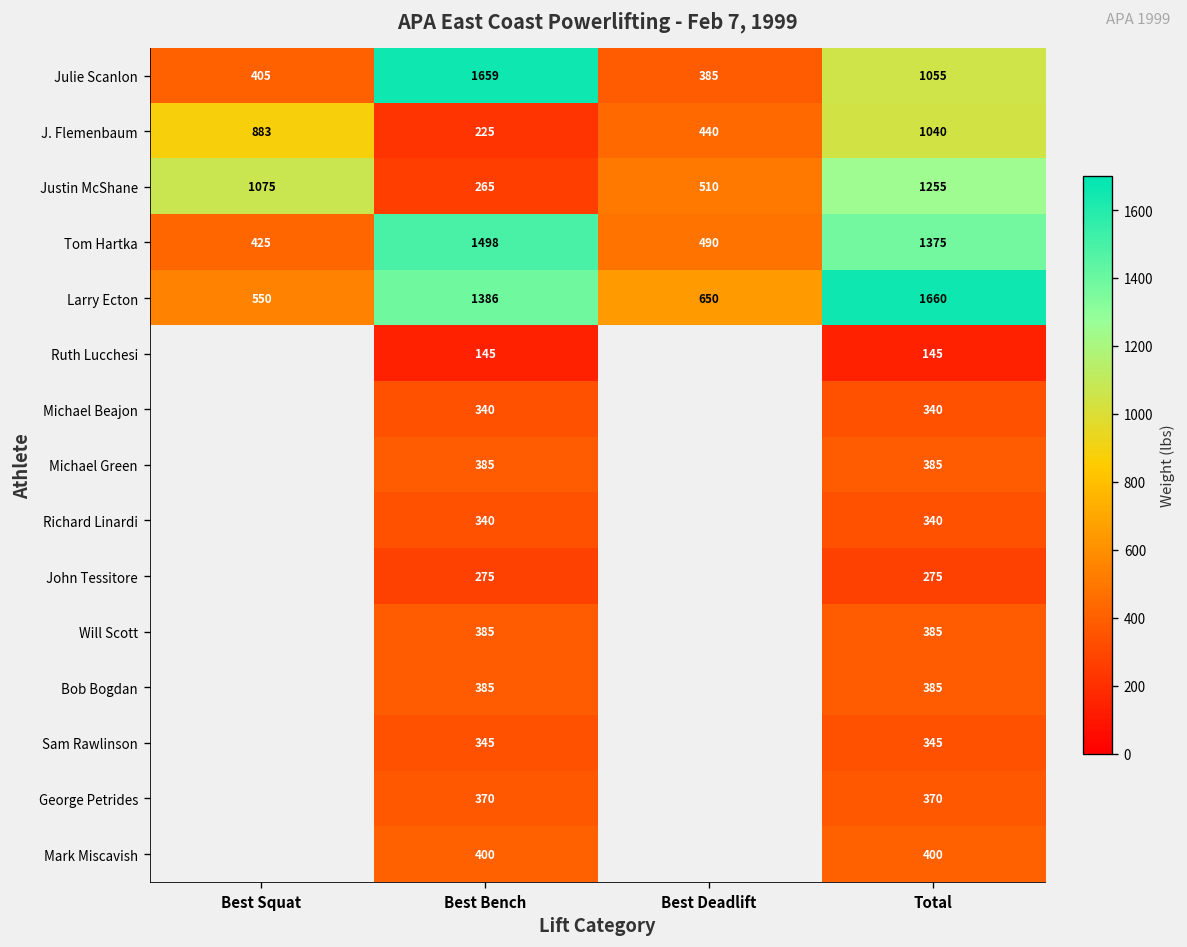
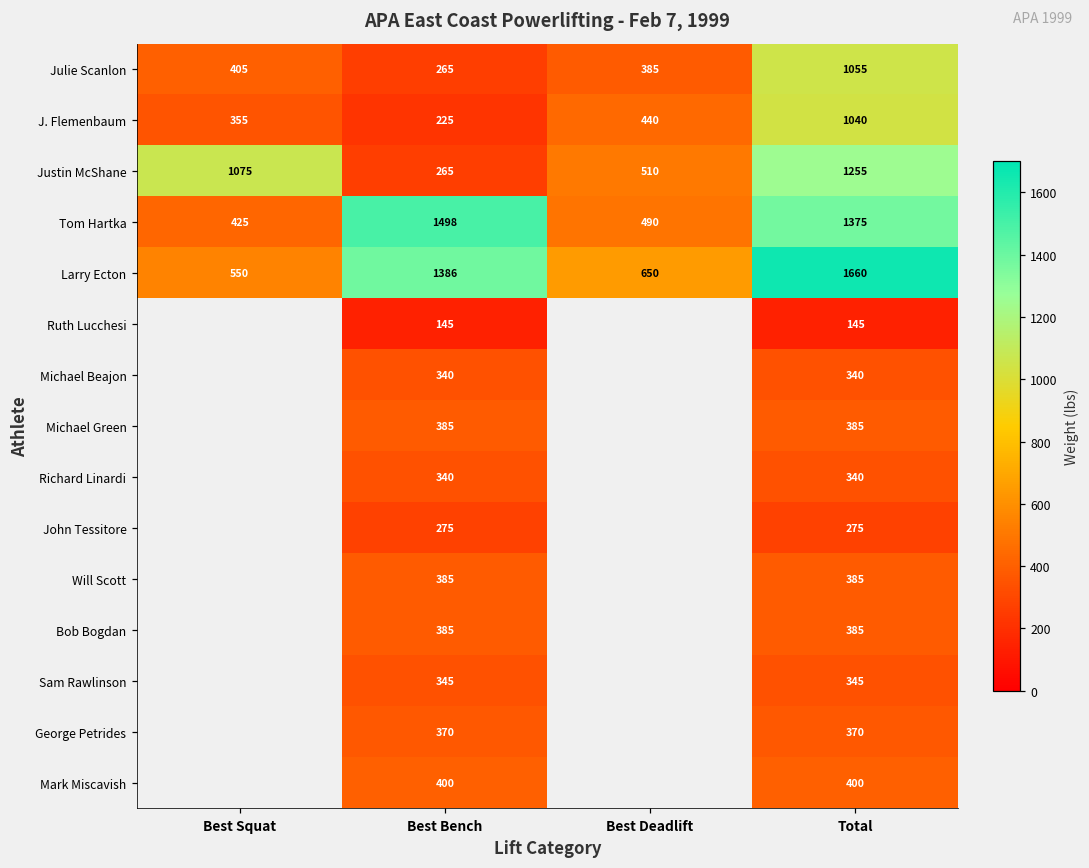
  {
    "Julie Scanlon": {
      "Best Squat": 405,
-     "Best Bench": 1659,
+     "Best Bench": 265,
      "Best Deadlift": 385,
      "Total": 1055
    },
    "J. Flemenbaum": {
-     "Best Squat": 883,
+     "Best Squat": 355,
      "Best Bench": 225,
      "Best Deadlift": 440,
      "Total": 1040
    },
    "Justin McShane": {
      "Best Squat": 1075,
      "Best Bench": 265,
      "Best Deadlift": 510,
      "Total": 1255
    },
    "Tom Hartka": {
      "Best Squat": 425,
      "Best Bench": 1498,
      "Best Deadlift": 490,
      "Total": 1375
    },
    "Larry Ecton": {
      "Best Squat": 550,
      "Best Bench": 1386,
      "Best Deadlift": 650,
      "Total": 1660
    },
    "Ruth Lucchesi": {
      "Best Bench": 145,
      "Total": 145
    },
    "Michael Beajon": {
      "Best Bench": 340,
      "Total": 340
    },
    "Michael Green": {
      "Best Bench": 385,
      "Total": 385
    },
    "Richard Linardi": {
      "Best Bench": 340,
      "Total": 340
    },
    "John Tessitore": {
      "Best Bench": 275,
      "Total": 275
    },
    "Will Scott": {
      "Best Bench": 385,
      "Total": 385
    },
    "Bob Bogdan": {
      "Best Bench": 385,
      "Total": 385
    },
    "Sam Rawlinson": {
      "Best Bench": 345,
      "Total": 345
    },
    "George Petrides": {
      "Best Bench": 370,
      "Total": 370
    },
    "Mark Miscavish": {
      "Best Bench": 400,
      "Total": 400
    }
  }
